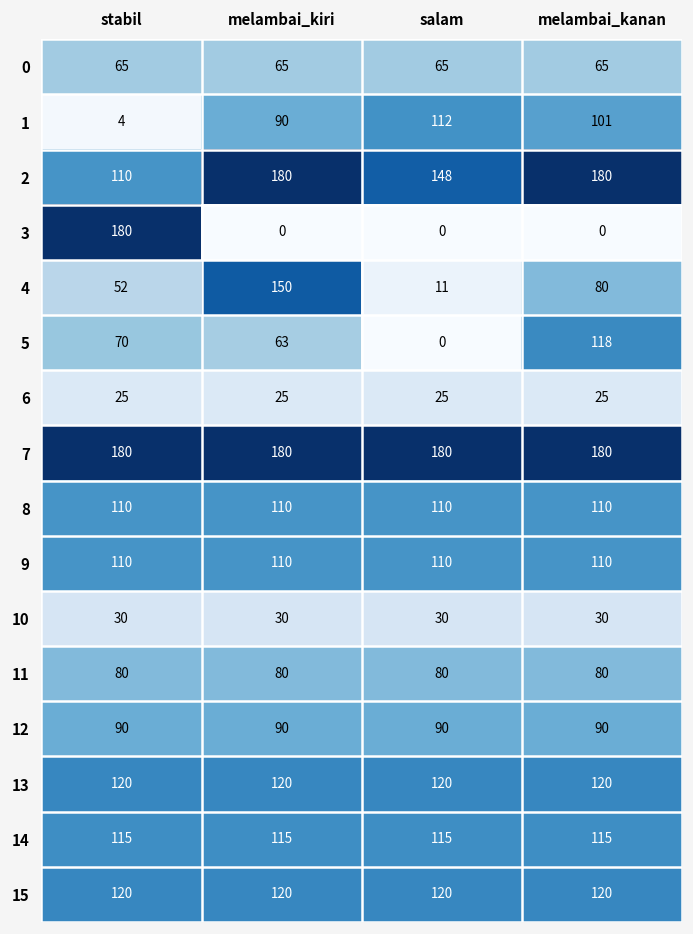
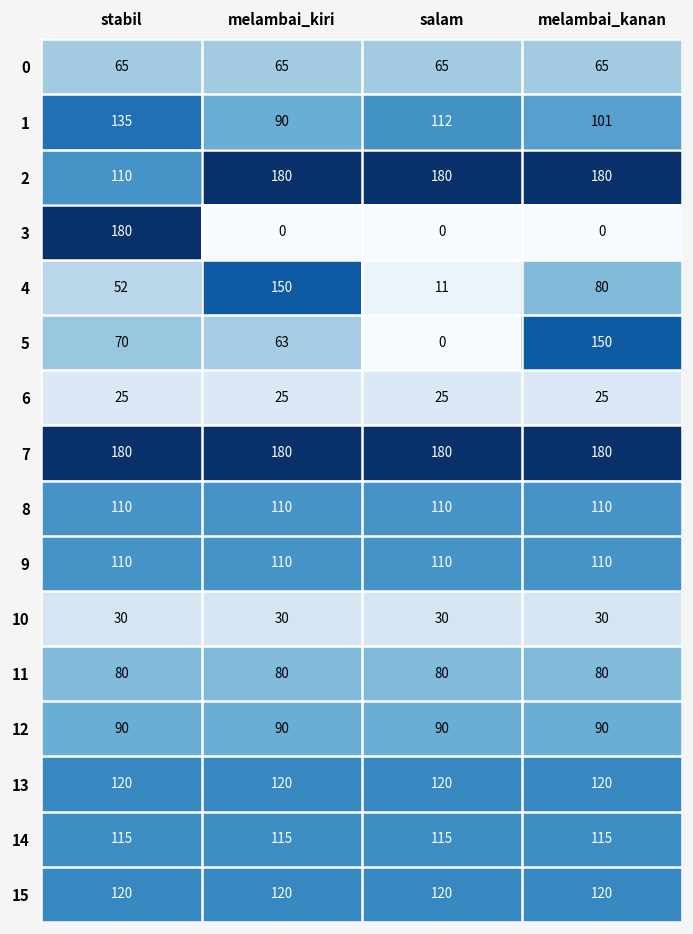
  {
    "0": {
      "stabil": 65,
      "melambai_kiri": 65,
      "salam": 65,
      "melambai_kanan": 65
    },
    "1": {
-     "stabil": 4,
+     "stabil": 135,
      "melambai_kiri": 90,
      "salam": 112,
      "melambai_kanan": 101
    },
    "2": {
      "stabil": 110,
      "melambai_kiri": 180,
-     "salam": 148,
+     "salam": 180,
      "melambai_kanan": 180
    },
    "3": {
      "stabil": 180,
      "melambai_kiri": 0,
      "salam": 0,
      "melambai_kanan": 0
    },
    "4": {
      "stabil": 52,
      "melambai_kiri": 150,
      "salam": 11,
      "melambai_kanan": 80
    },
    "5": {
      "stabil": 70,
      "melambai_kiri": 63,
      "salam": 0,
-     "melambai_kanan": 118
+     "melambai_kanan": 150
    },
    "6": {
      "stabil": 25,
      "melambai_kiri": 25,
      "salam": 25,
      "melambai_kanan": 25
    },
    "7": {
      "stabil": 180,
      "melambai_kiri": 180,
      "salam": 180,
      "melambai_kanan": 180
    },
    "8": {
      "stabil": 110,
      "melambai_kiri": 110,
      "salam": 110,
      "melambai_kanan": 110
    },
    "9": {
      "stabil": 110,
      "melambai_kiri": 110,
      "salam": 110,
      "melambai_kanan": 110
    },
    "10": {
      "stabil": 30,
      "melambai_kiri": 30,
      "salam": 30,
      "melambai_kanan": 30
    },
    "11": {
      "stabil": 80,
      "melambai_kiri": 80,
      "salam": 80,
      "melambai_kanan": 80
    },
    "12": {
      "stabil": 90,
      "melambai_kiri": 90,
      "salam": 90,
      "melambai_kanan": 90
    },
    "13": {
      "stabil": 120,
      "melambai_kiri": 120,
      "salam": 120,
      "melambai_kanan": 120
    },
    "14": {
      "stabil": 115,
      "melambai_kiri": 115,
      "salam": 115,
      "melambai_kanan": 115
    },
    "15": {
      "stabil": 120,
      "melambai_kiri": 120,
      "salam": 120,
      "melambai_kanan": 120
    }
  }
